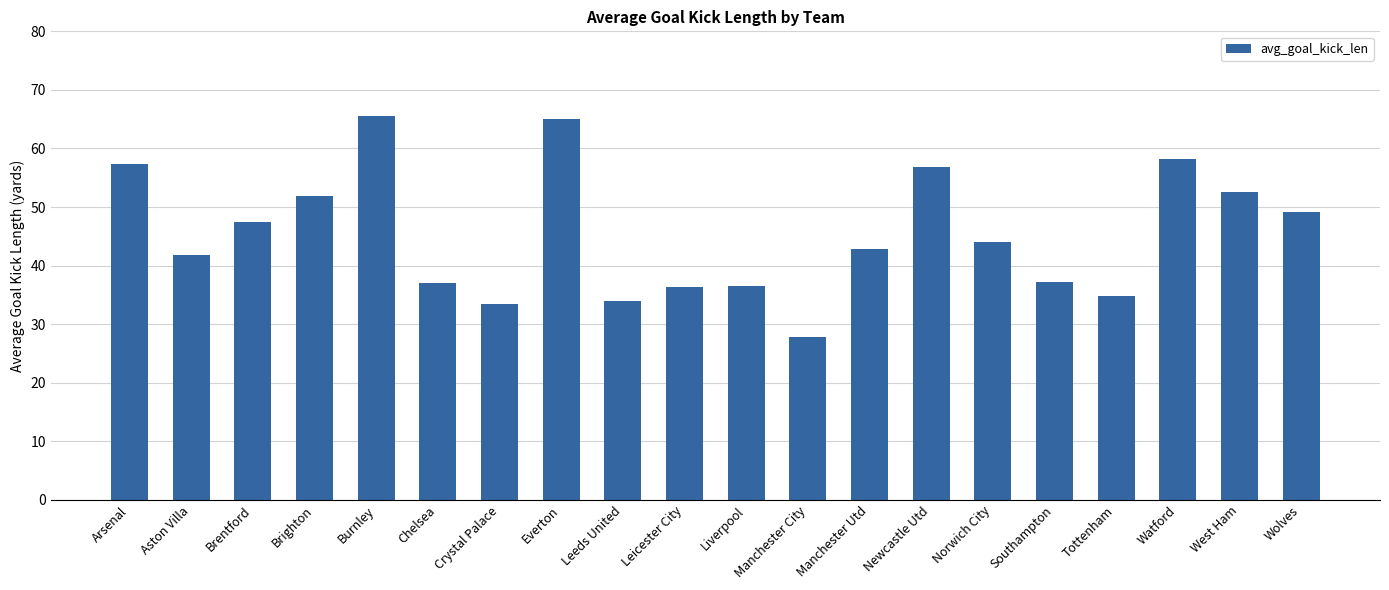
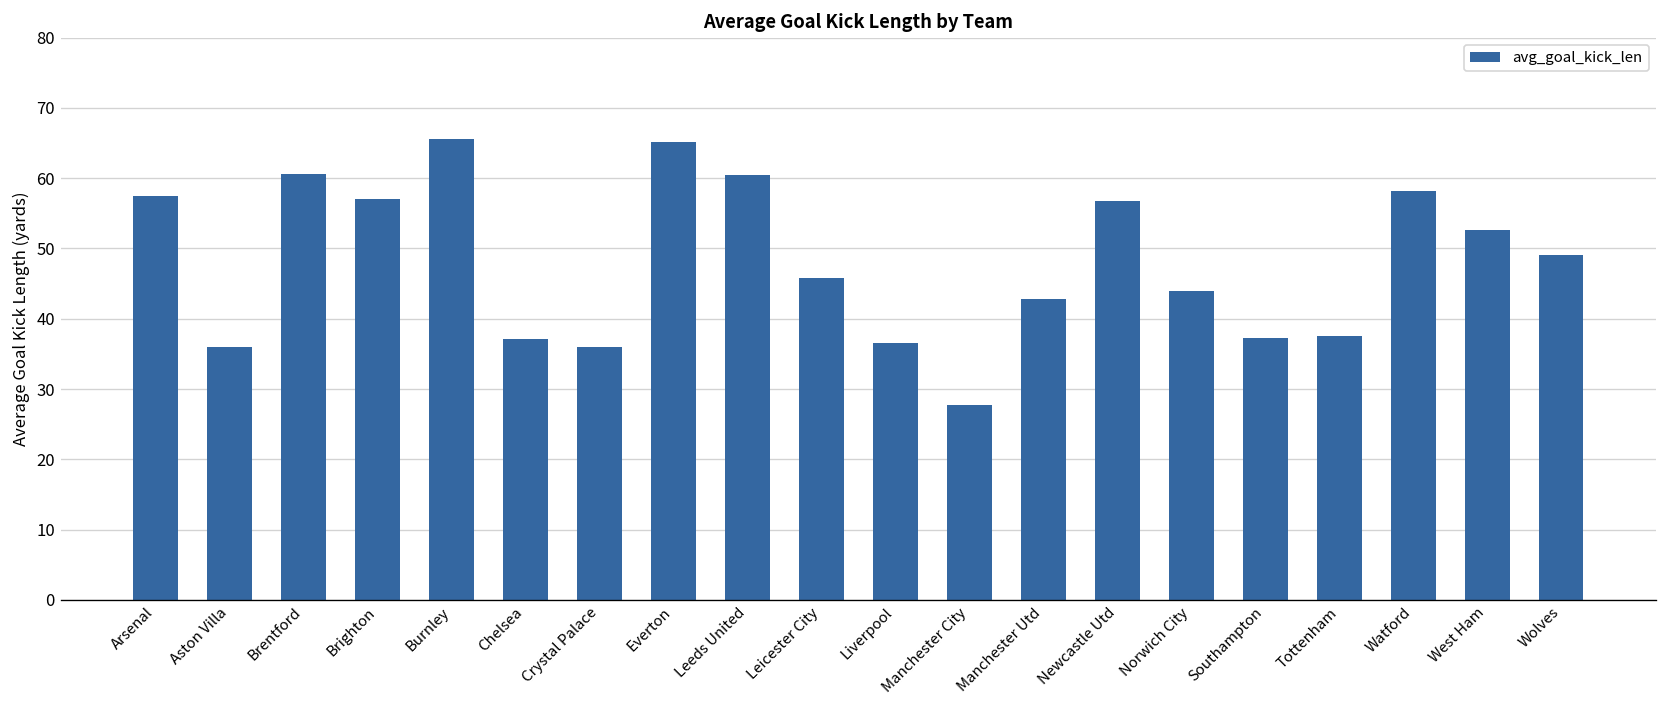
  {
    "Arsenal": 57,
-   "Aston Villa": 42,
-   "Brentford": 47,
-   "Brighton": 52,
+   "Aston Villa": 36,
+   "Brentford": 61,
+   "Brighton": 57,
    "Burnley": 66,
    "Chelsea": 37,
-   "Crystal Palace": 33,
+   "Crystal Palace": 36,
    "Everton": 65,
-   "Leeds United": 34,
-   "Leicester City": 36,
+   "Leeds United": 61,
+   "Leicester City": 46,
    "Liverpool": 37,
    "Manchester City": 28,
    "Manchester Utd": 43,
    "Newcastle Utd": 57,
    "Norwich City": 44,
    "Southampton": 37,
-   "Tottenham": 35,
+   "Tottenham": 38,
    "Watford": 58,
    "West Ham": 53,
    "Wolves": 49
  }
